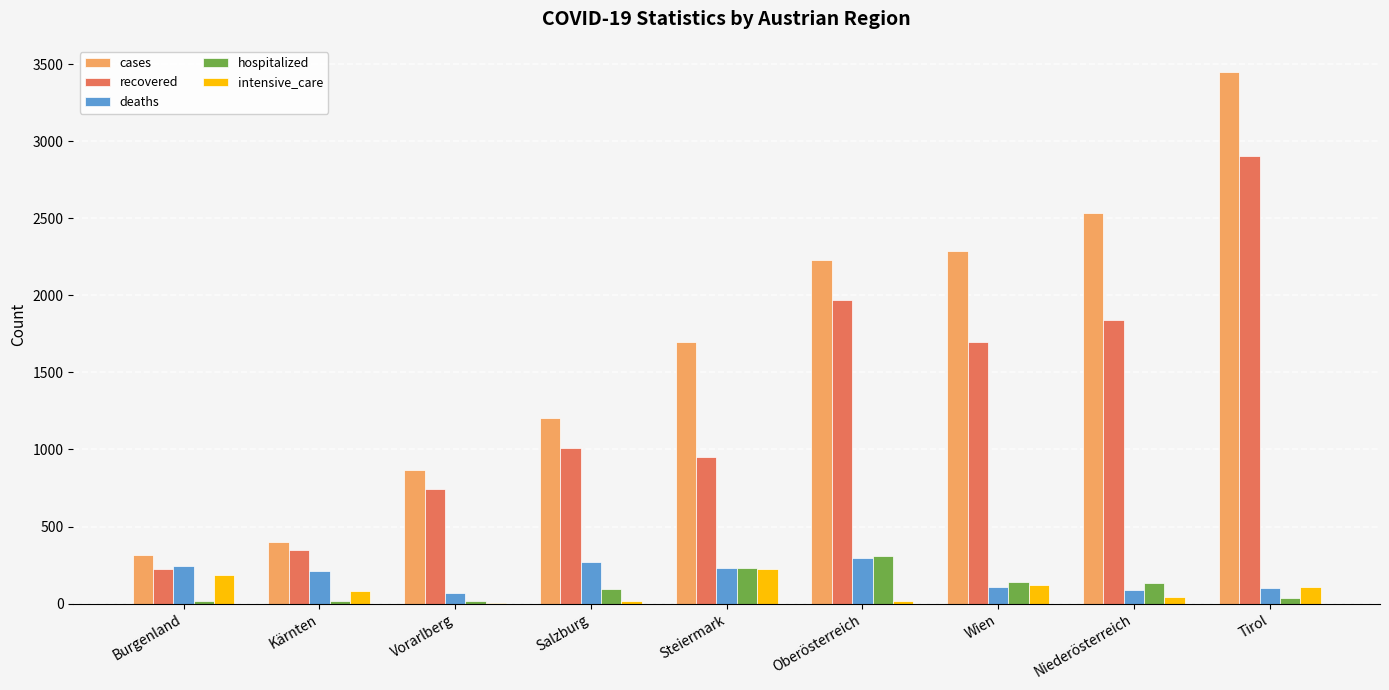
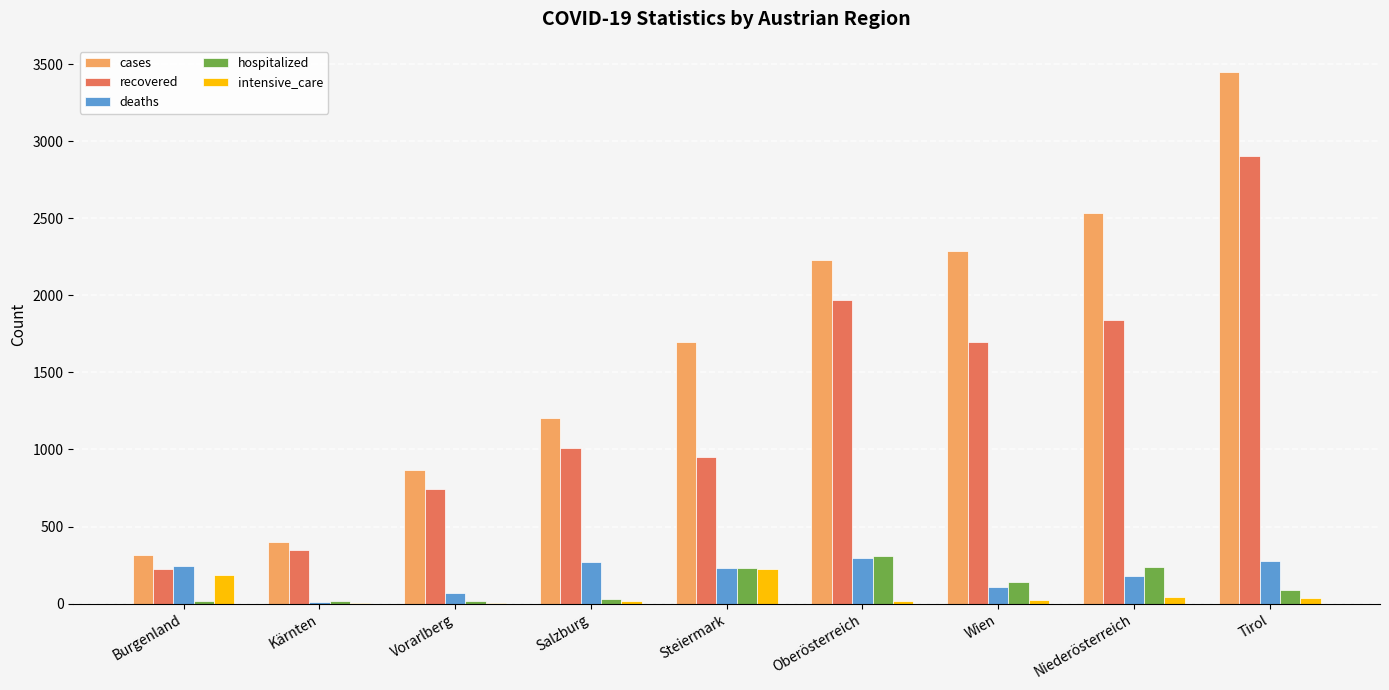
  {
    "deaths": {
      "Burgenland": 240,
-     "Kärnten": 210,
+     "Kärnten": 10,
      "Vorarlberg": 70,
      "Salzburg": 270,
      "Steiermark": 230,
      "Oberösterreich": 300,
      "Wien": 110,
-     "Niederösterreich": 90,
-     "Tirol": 100
+     "Niederösterreich": 180,
+     "Tirol": 280
    },
    "hospitalized": {
      "Burgenland": 20,
-     "Salzburg": 90,
+     "Salzburg": 30,
      "Steiermark": 230,
      "Oberösterreich": 310,
      "Wien": 140,
-     "Niederösterreich": 130,
-     "Tirol": 40
+     "Niederösterreich": 240,
+     "Tirol": 90
    },
    "intensive_care": {
      "Burgenland": 190,
-     "Kärnten": 80,
+     "Kärnten": 10,
      "Steiermark": 230,
      "Oberösterreich": 20,
-     "Wien": 120,
+     "Wien": 20,
      "Niederösterreich": 40,
-     "Tirol": 110
+     "Tirol": 40
    }
  }
